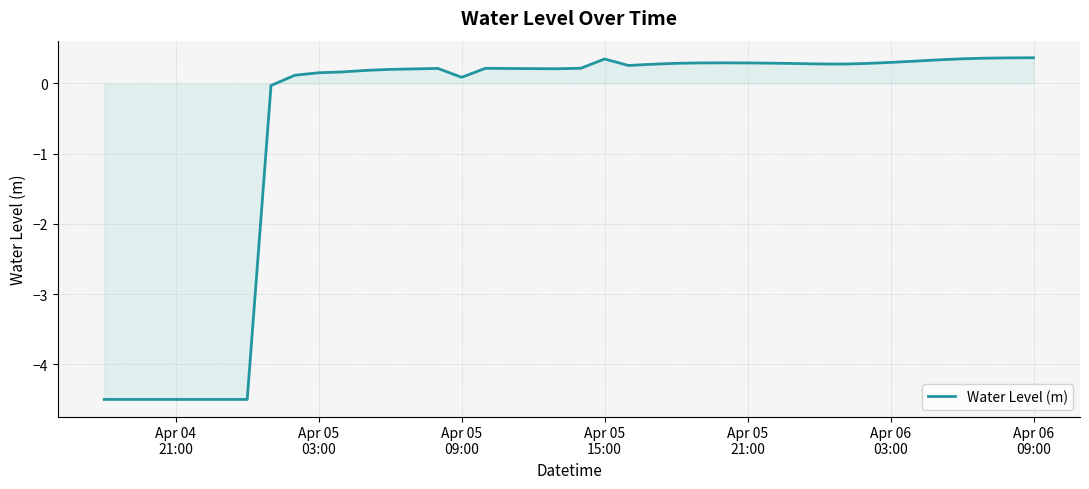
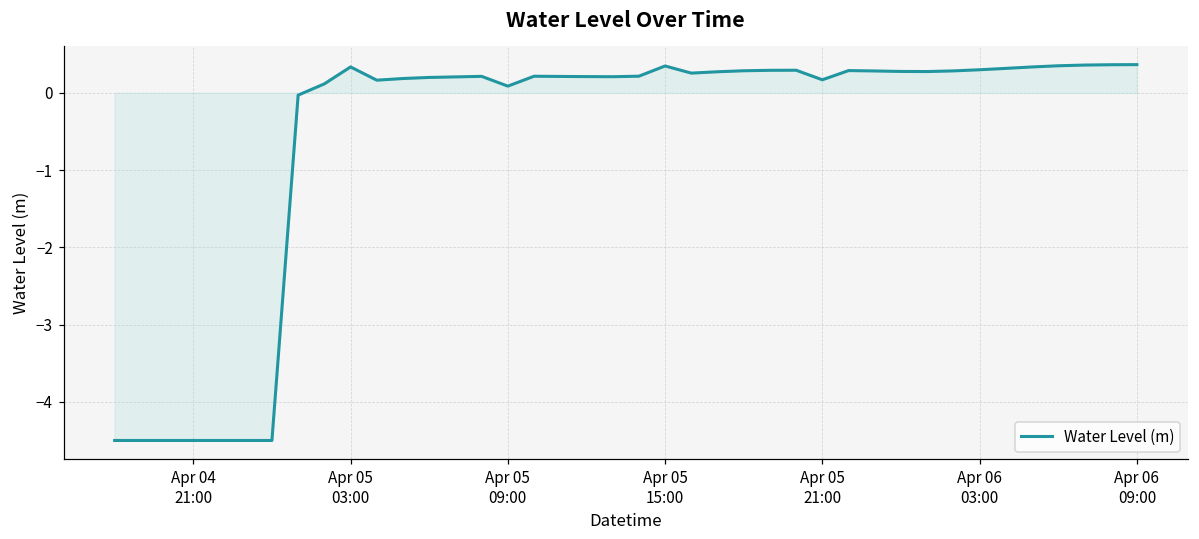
  {
    "Water Level (m)": {
      "Apr 04 21:00": -4.5,
-     "Apr 05 03:00": 0.2,
-     "Apr 05 21:00": 0.3
+     "Apr 05 03:00": 0.3,
+     "Apr 05 21:00": 0.2
    }
  }
